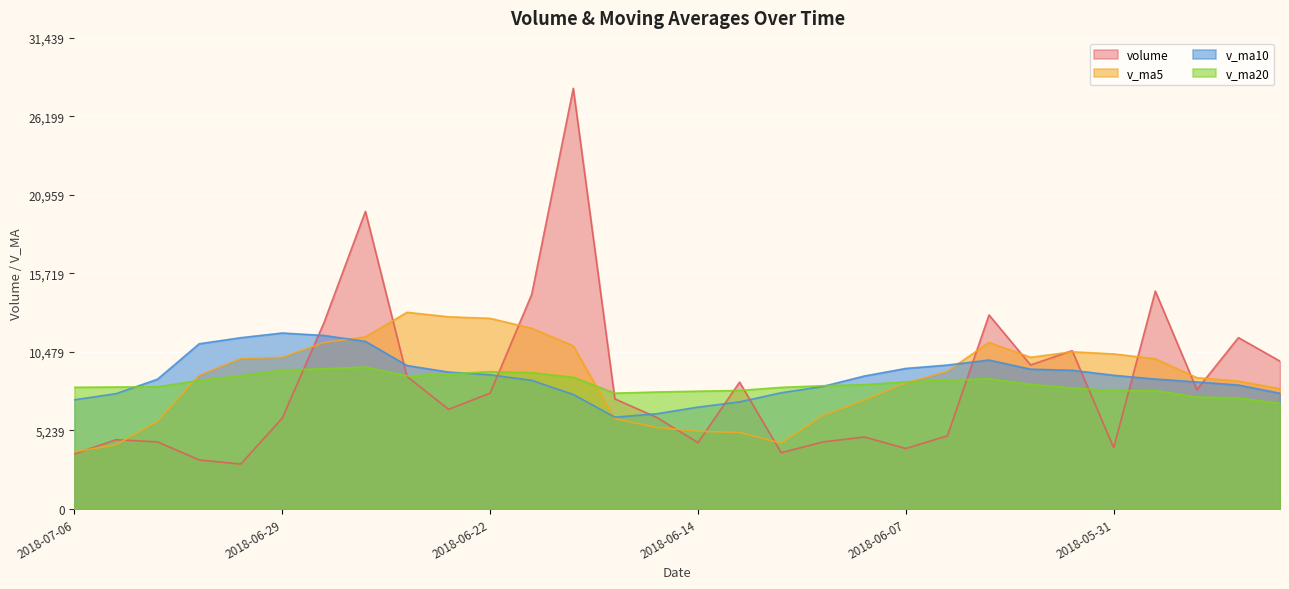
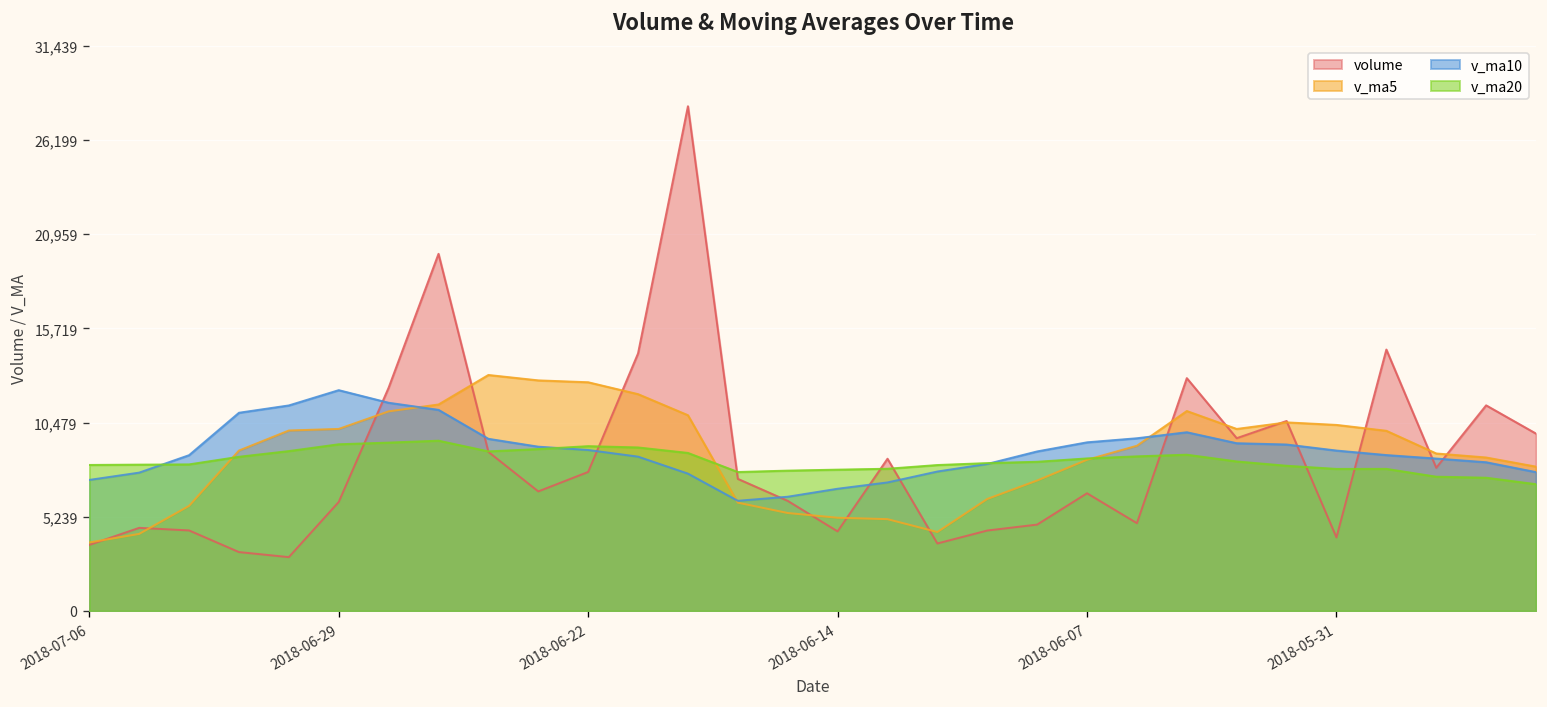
  {
    "volume": {
      "2018-06-29": "6,100",
      "2018-06-22": "7,700",
      "2018-06-14": "4,400",
-     "2018-06-07": "4,000",
+     "2018-06-07": "6,500",
      "2018-05-31": "4,100"
    },
    "v_ma5": {
      "2018-06-29": "10,100",
      "2018-06-22": "12,700",
      "2018-06-14": "5,200",
      "2018-05-31": "10,300"
    },
    "v_ma10": {
      "2018-07-06": "7,300",
-     "2018-06-29": "11,700",
+     "2018-06-29": "12,300",
      "2018-06-22": "9,000",
      "2018-06-14": "6,800",
      "2018-06-07": "9,400",
      "2018-05-31": "8,900"
    },
    "v_ma20": {
      "2018-07-06": "8,100",
      "2018-06-29": "9,300",
      "2018-06-22": "9,200",
      "2018-06-14": "7,900",
      "2018-05-31": "7,900"
    }
  }
